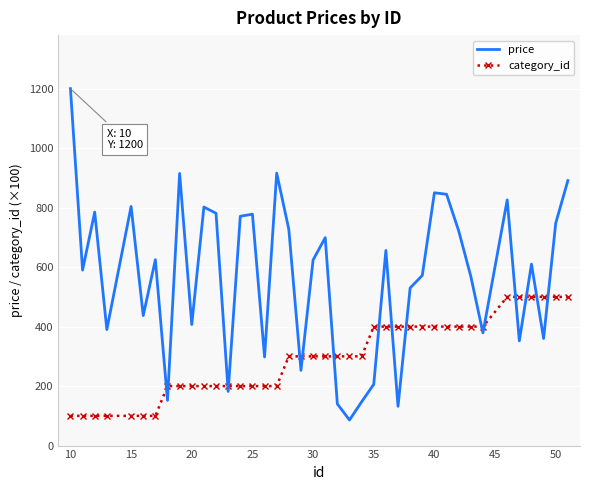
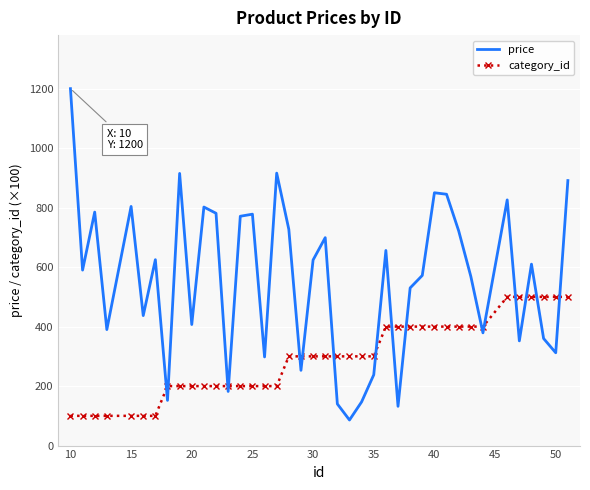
  {
    "price": {
      "15": 800,
      "20": 410,
      "25": 780,
      "30": 620,
-     "35": 210,
+     "35": 240,
      "40": 850,
-     "50": 750
+     "50": 310
    },
    "category_id": {
      "10": 100,
      "15": 100,
      "20": 200,
      "25": 200,
      "30": 300,
-     "35": 400,
+     "35": 300,
      "40": 400,
      "50": 500
    }
  }
